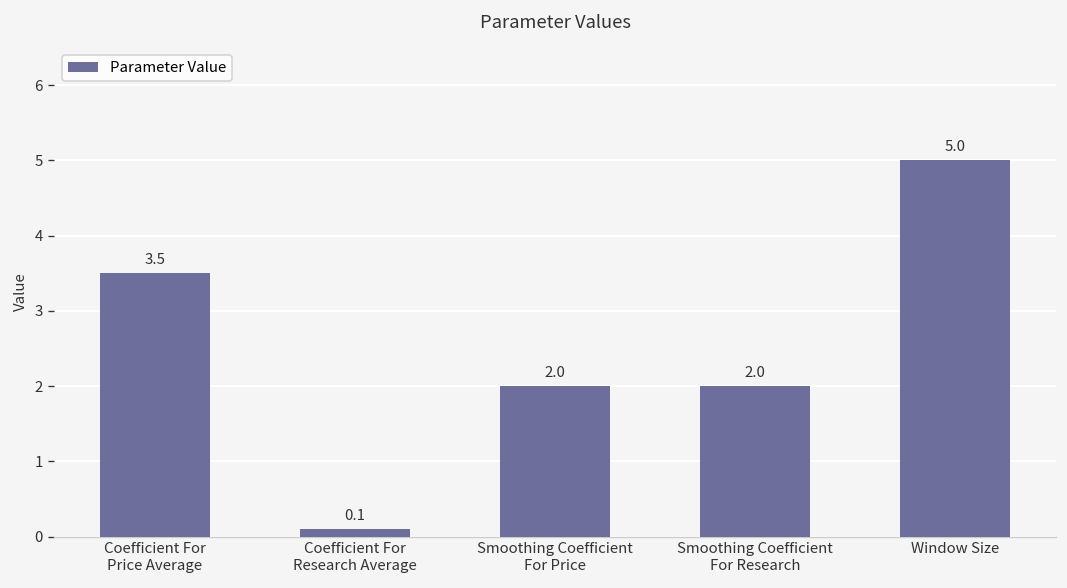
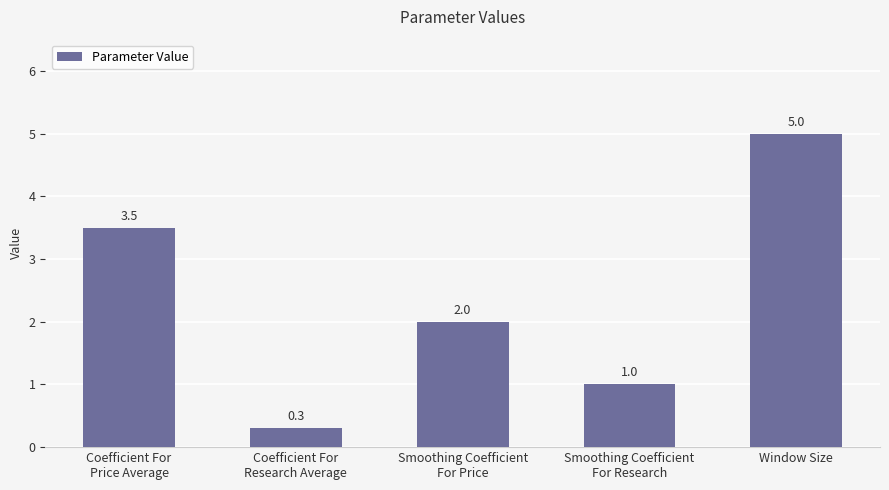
  {
    "Coefficient For Price Average": 3.5,
-   "Coefficient For Research Average": 0.1,
+   "Coefficient For Research Average": 0.3,
    "Smoothing Coefficient For Price": 2.0,
-   "Smoothing Coefficient For Research": 2.0,
+   "Smoothing Coefficient For Research": 1.0,
    "Window Size": 5.0
  }
